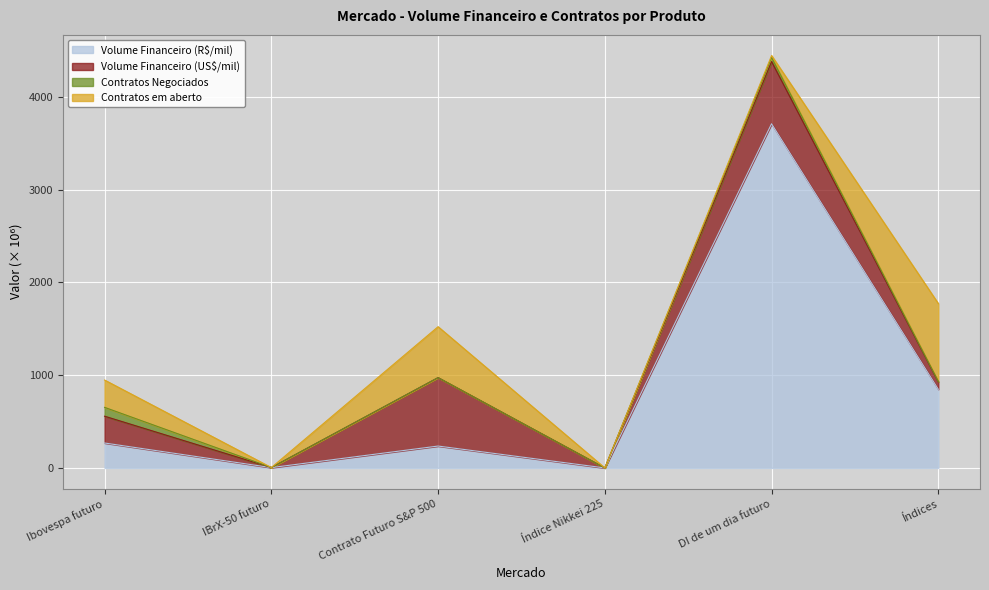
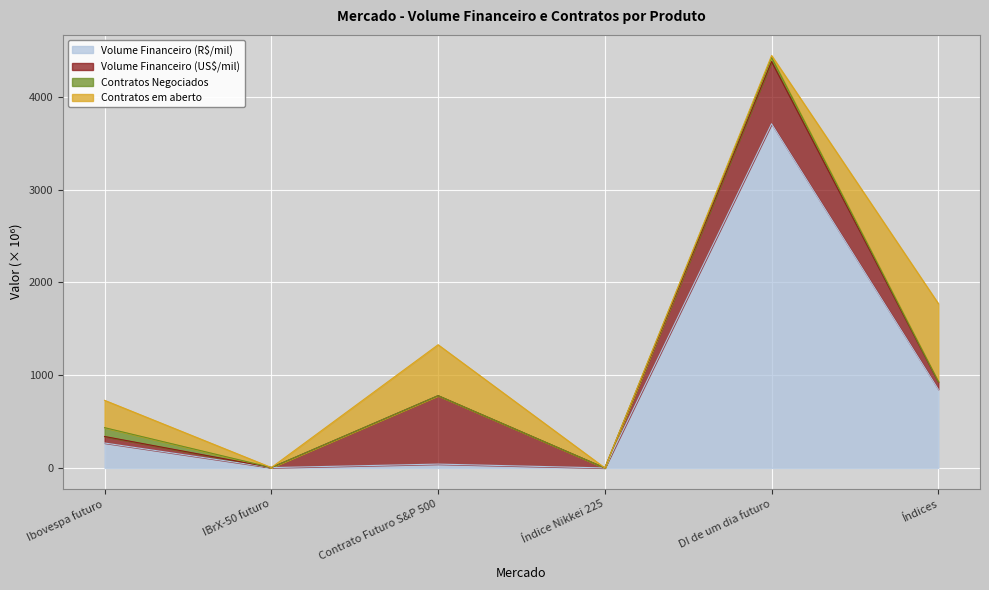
  {
    "Volume Financeiro (R$/mil)": {
      "Ibovespa futuro": 300,
-     "Contrato Futuro S&P 500": 200,
+     "Contrato Futuro S&P 500": 0,
      "DI de um dia futuro": 3700,
      "Índices": 800
    },
    "Volume Financeiro (US$/mil)": {
-     "Ibovespa futuro": 300,
+     "Ibovespa futuro": 100,
      "DI de um dia futuro": 700
    },
    "Contratos Negociados": {
      "Ibovespa futuro": 100
    },
    "Contratos em aberto": {
      "Ibovespa futuro": 300,
      "Contrato Futuro S&P 500": 500,
      "Índices": 800
    }
  }
